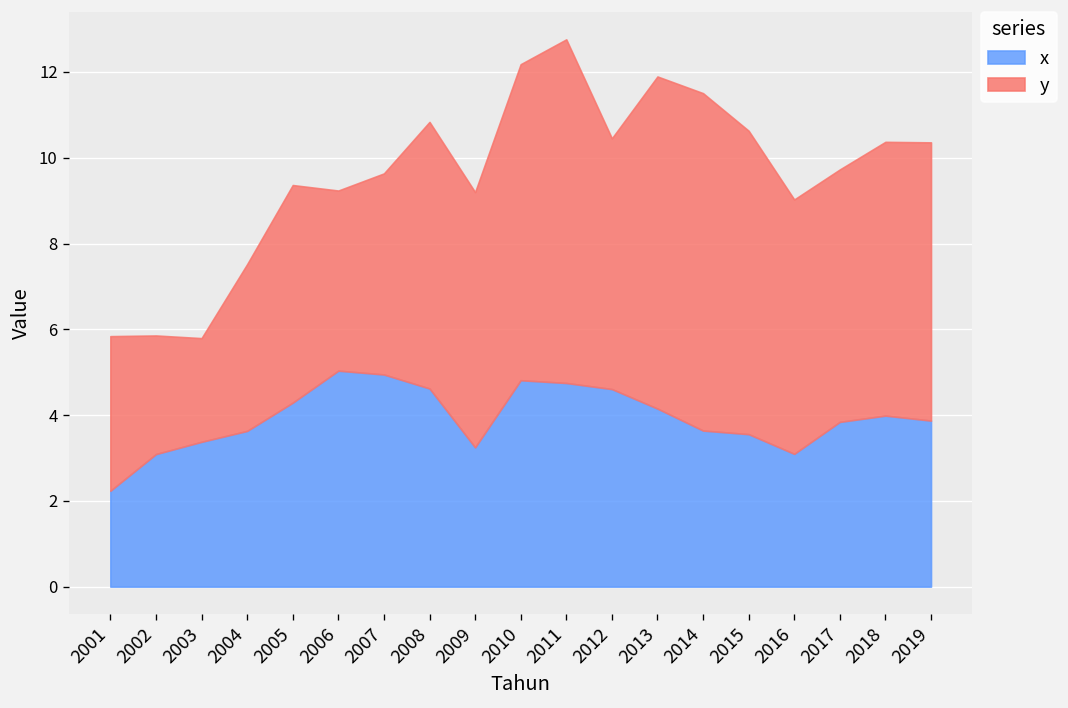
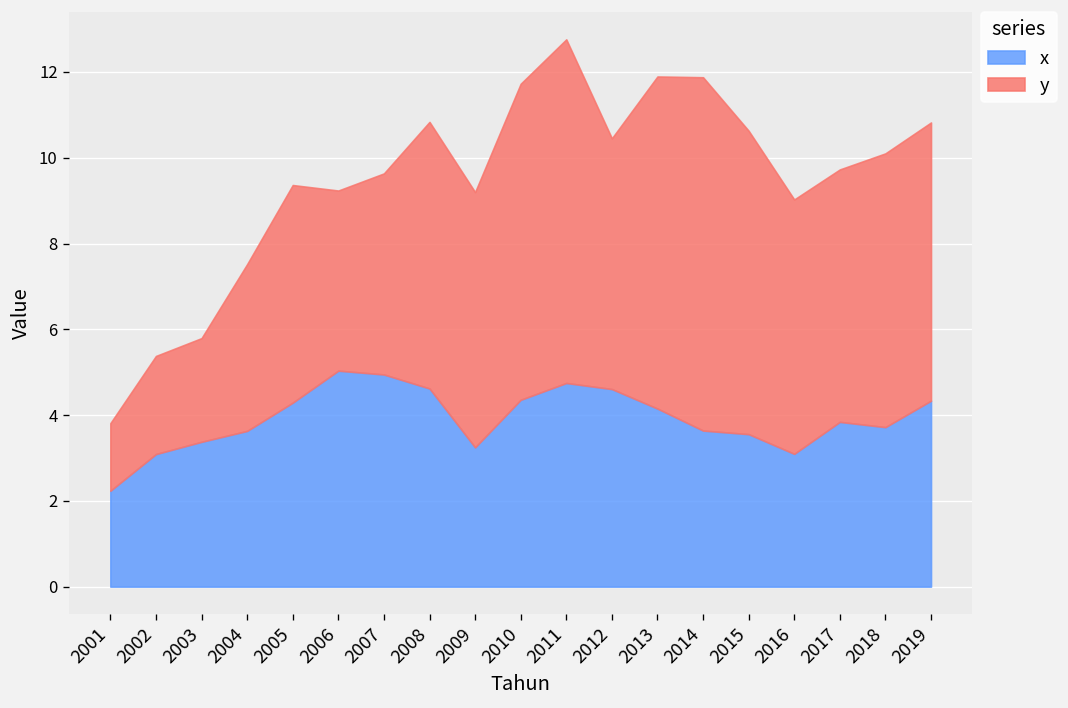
  {
    "x": {
      "2001": 2.2,
      "2002": 3.1,
      "2003": 3.4,
      "2004": 3.6,
      "2005": 4.3,
      "2006": 5.0,
      "2007": 4.9,
      "2008": 4.6,
      "2009": 3.2,
-     "2010": 4.8,
+     "2010": 4.4,
      "2011": 4.7,
      "2012": 4.6,
      "2013": 4.2,
      "2014": 3.6,
      "2015": 3.6,
      "2016": 3.1,
      "2017": 3.8,
-     "2018": 4.0,
-     "2019": 3.9
+     "2018": 3.7,
+     "2019": 4.3
    },
    "y": {
-     "2001": 3.6,
-     "2002": 2.8,
+     "2001": 1.6,
+     "2002": 2.3,
      "2003": 2.4,
      "2004": 3.9,
      "2005": 5.1,
      "2006": 4.2,
      "2007": 4.7,
      "2008": 6.2,
      "2009": 6.0,
      "2010": 7.4,
      "2011": 8.0,
      "2012": 5.8,
      "2013": 7.7,
-     "2014": 7.9,
+     "2014": 8.2,
      "2015": 7.1,
      "2016": 5.9,
      "2017": 5.9,
      "2018": 6.4,
      "2019": 6.5
    }
  }
